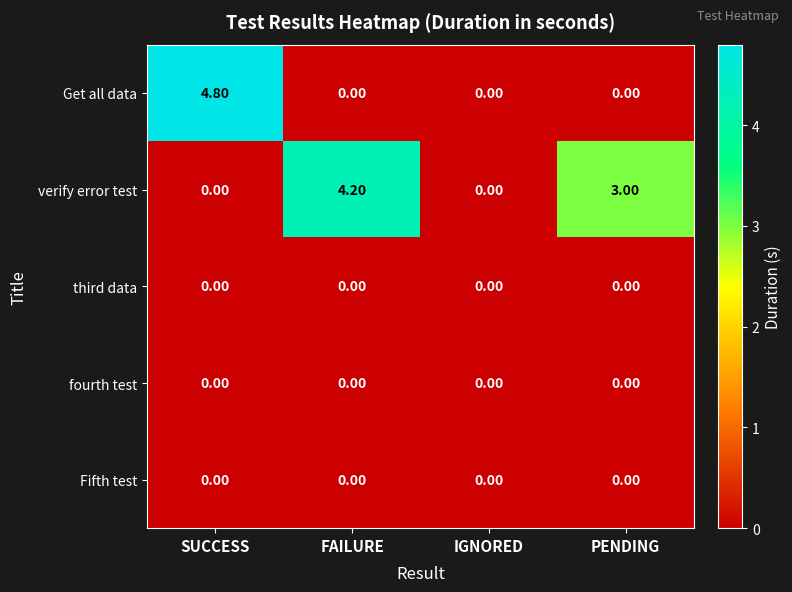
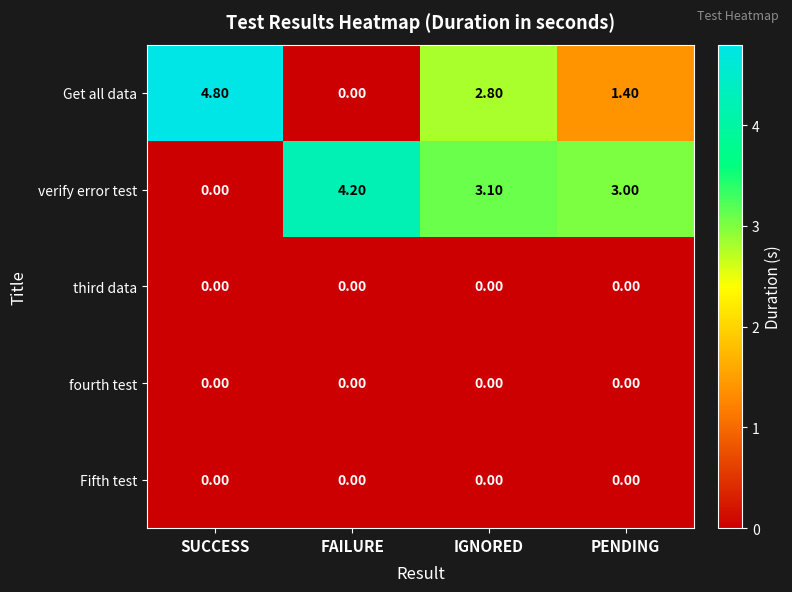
  {
    "Get all data": {
      "SUCCESS": 4.80,
      "FAILURE": 0.00,
-     "IGNORED": 0.00,
-     "PENDING": 0.00
+     "IGNORED": 2.80,
+     "PENDING": 1.40
    },
    "verify error test": {
      "SUCCESS": 0.00,
      "FAILURE": 4.20,
-     "IGNORED": 0.00,
+     "IGNORED": 3.10,
      "PENDING": 3.00
    },
    "third data": {
      "SUCCESS": 0.00,
      "FAILURE": 0.00,
      "IGNORED": 0.00,
      "PENDING": 0.00
    },
    "fourth test": {
      "SUCCESS": 0.00,
      "FAILURE": 0.00,
      "IGNORED": 0.00,
      "PENDING": 0.00
    },
    "Fifth test": {
      "SUCCESS": 0.00,
      "FAILURE": 0.00,
      "IGNORED": 0.00,
      "PENDING": 0.00
    }
  }
